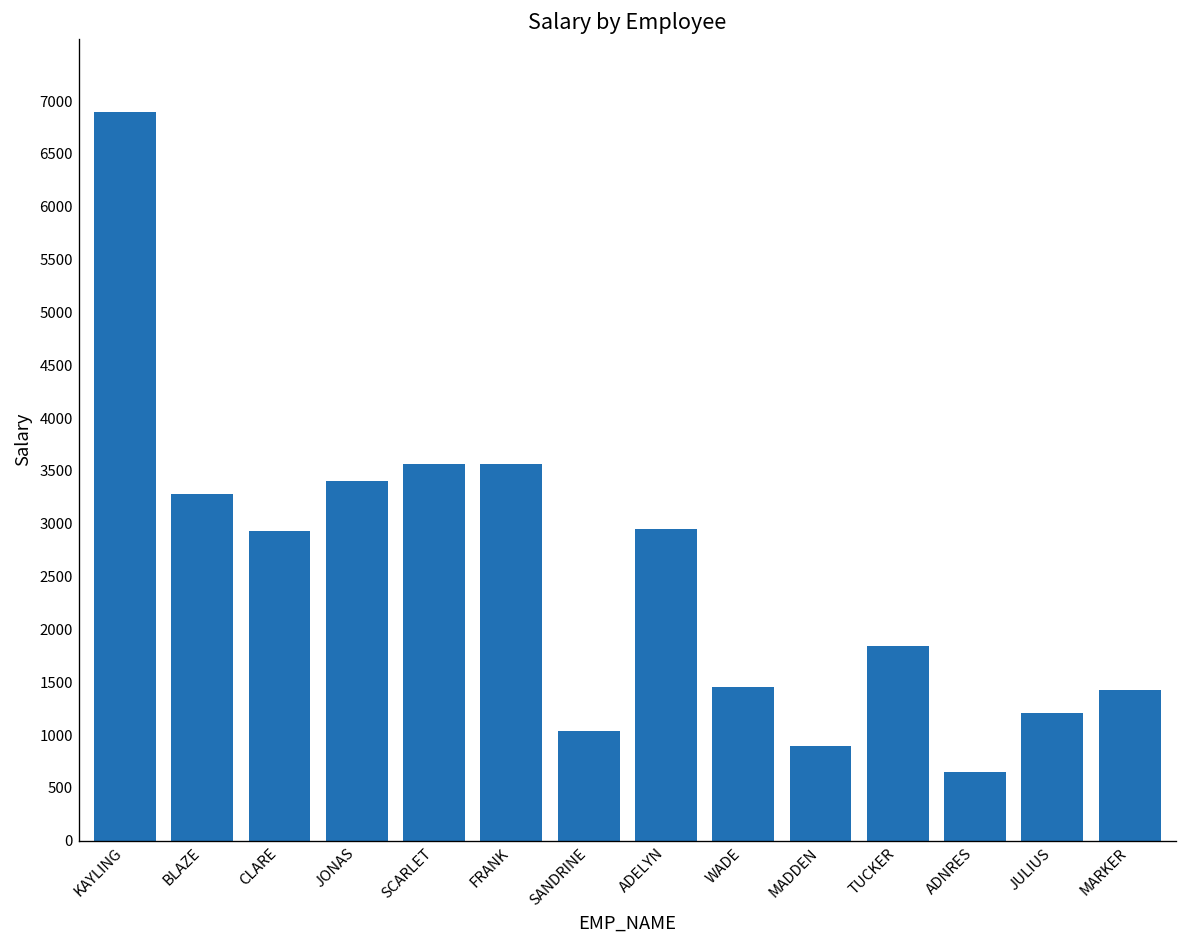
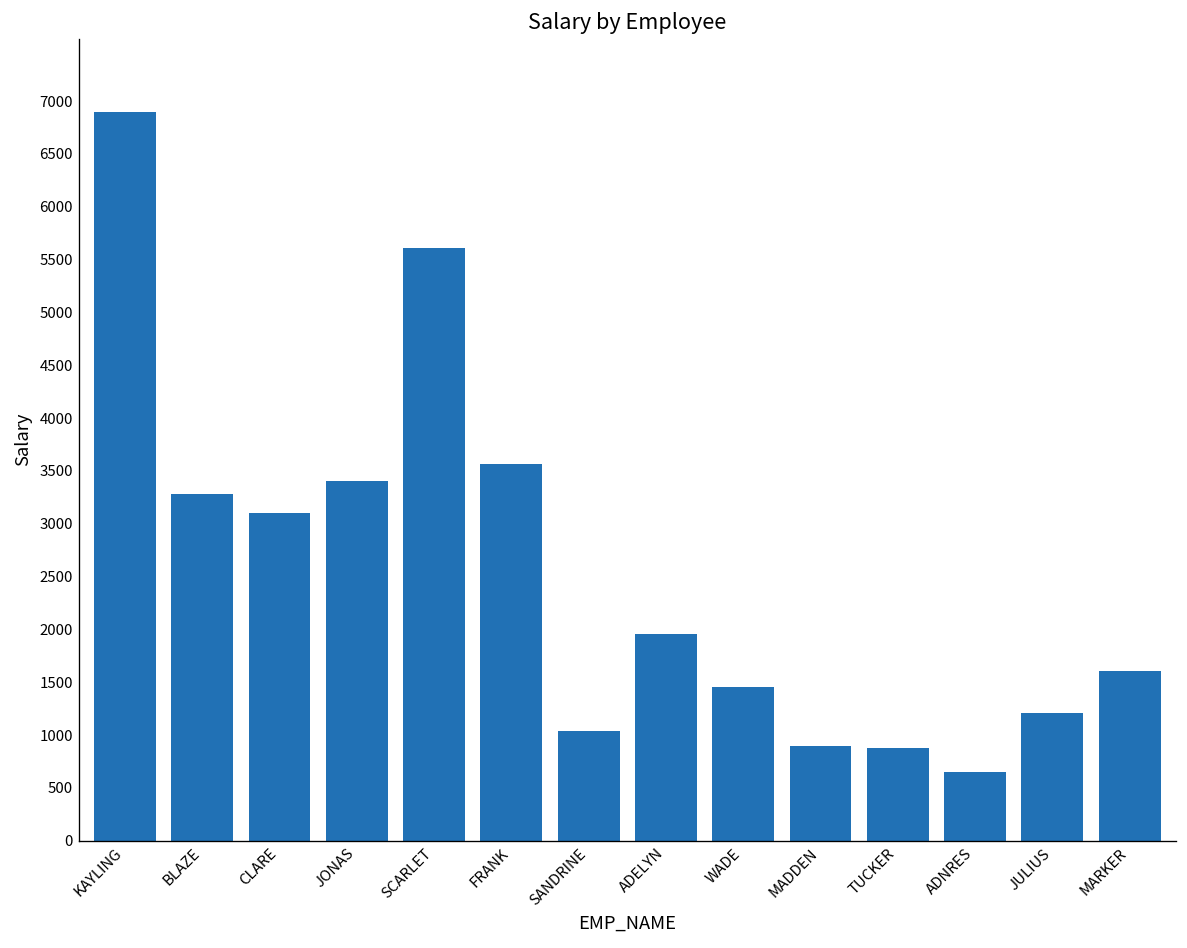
  {
    "KAYLING": 6900,
    "BLAZE": 3300,
-   "CLARE": 2900,
+   "CLARE": 3100,
    "JONAS": 3400,
-   "SCARLET": 3600,
+   "SCARLET": 5600,
    "FRANK": 3600,
    "SANDRINE": 1000,
-   "ADELYN": 3000,
+   "ADELYN": 2000,
    "WADE": 1500,
    "MADDEN": 900,
-   "TUCKER": 1800,
+   "TUCKER": 900,
    "ADNRES": 700,
    "JULIUS": 1200,
-   "MARKER": 1400
+   "MARKER": 1600
  }
